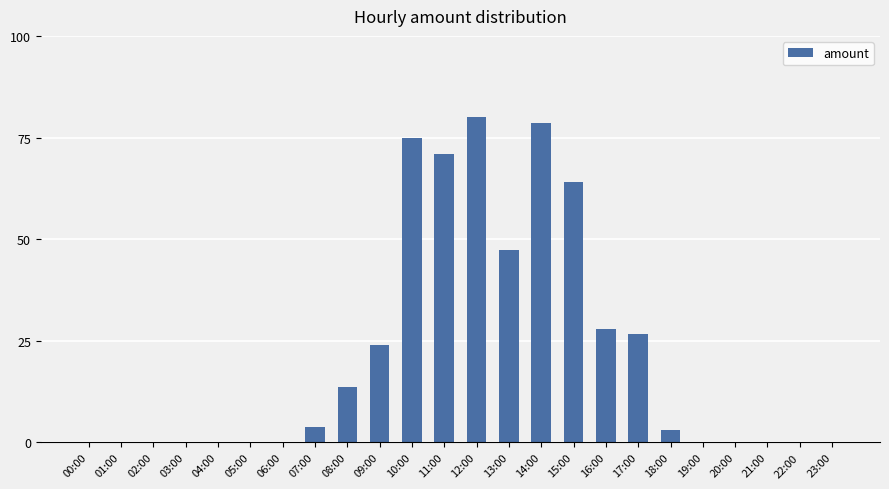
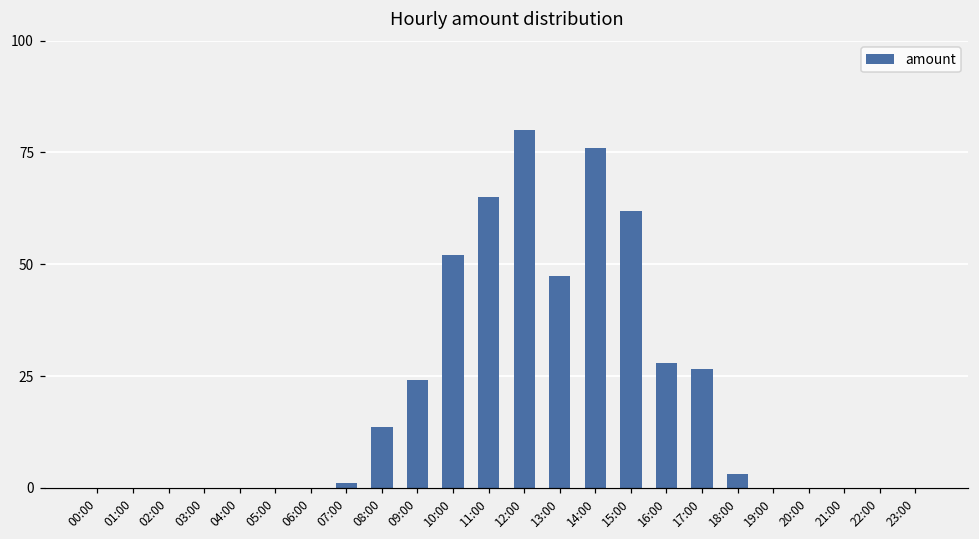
  {
    "00:00": 0,
    "01:00": 0,
    "02:00": 0,
    "03:00": 0,
    "04:00": 0,
    "05:00": 0,
    "06:00": 0,
-   "07:00": 4,
+   "07:00": 1,
    "08:00": 14,
    "09:00": 24,
-   "10:00": 75,
-   "11:00": 71,
+   "10:00": 52,
+   "11:00": 65,
    "12:00": 80,
    "13:00": 47,
-   "14:00": 79,
-   "15:00": 64,
+   "14:00": 76,
+   "15:00": 62,
    "16:00": 28,
    "17:00": 27,
    "18:00": 3,
    "19:00": 0,
    "20:00": 0,
    "21:00": 0,
    "22:00": 0,
    "23:00": 0
  }
